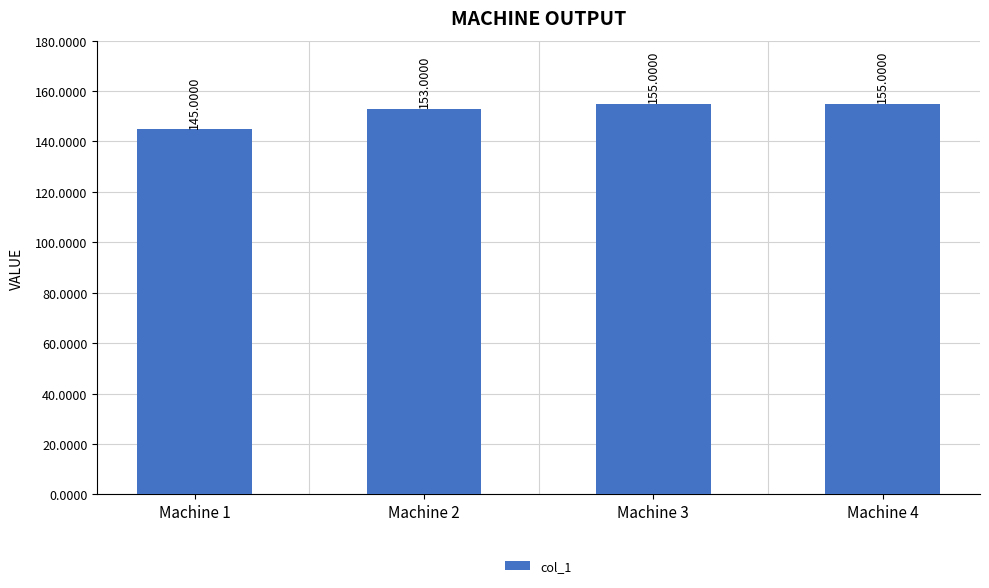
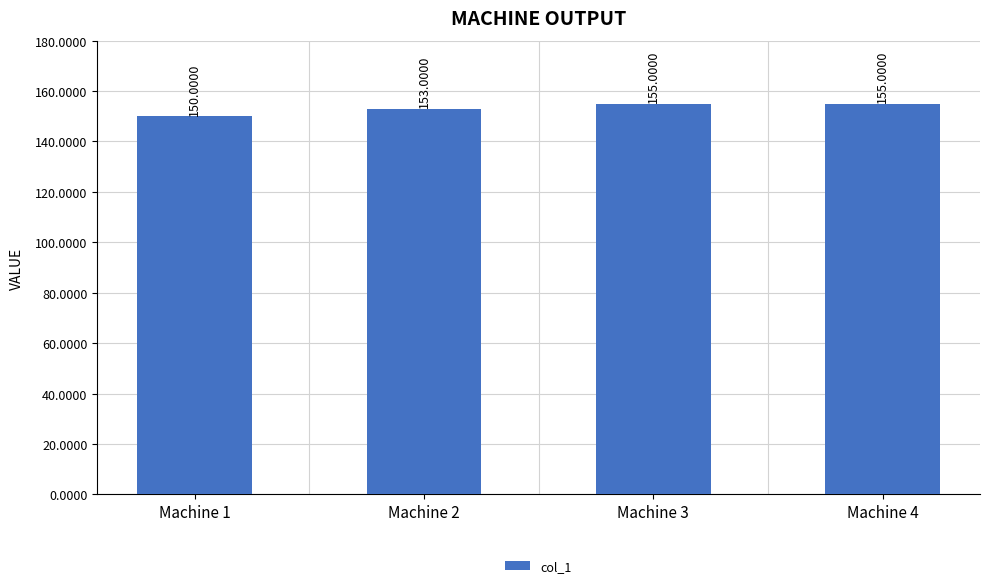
  {
-   "Machine 1": 145.0000,
+   "Machine 1": 150.0000,
    "Machine 2": 153.0000,
    "Machine 3": 155.0000,
    "Machine 4": 155.0000
  }
